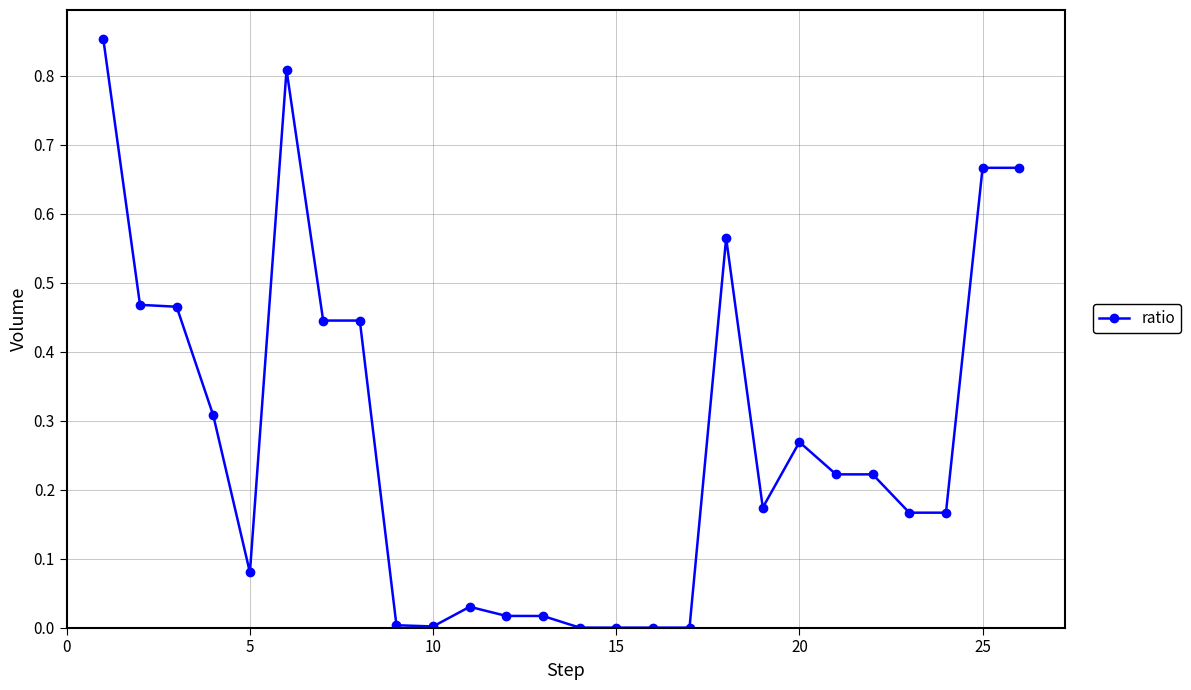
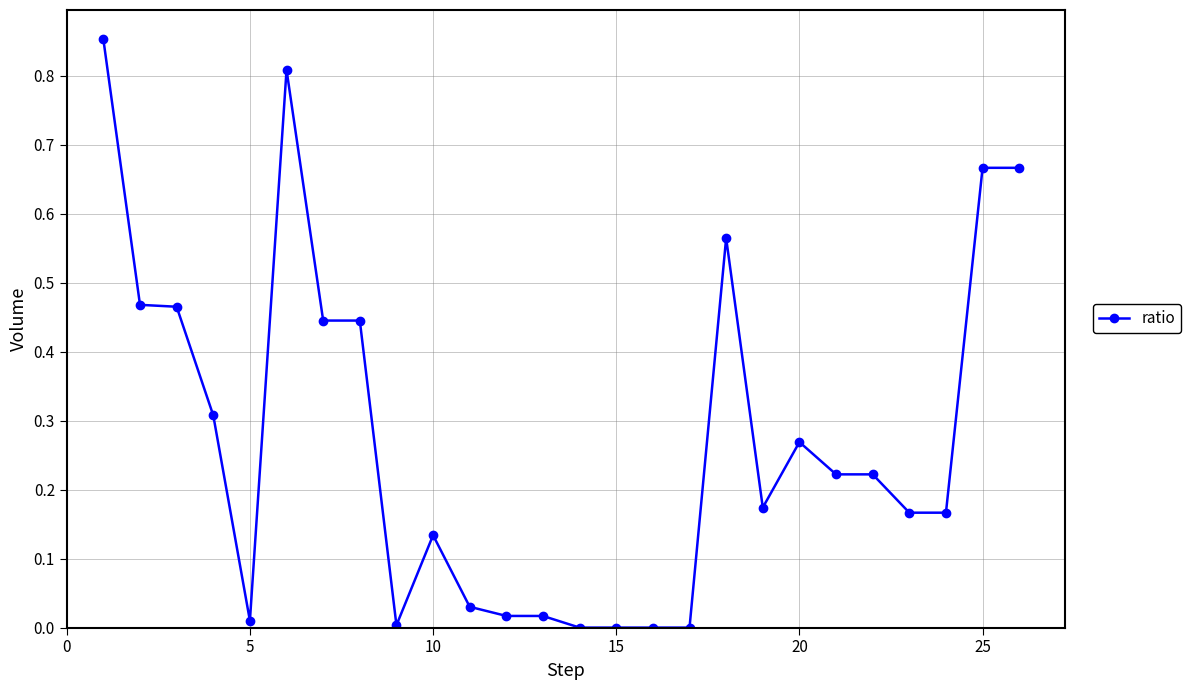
  {
-   "5": 0.08,
-   "10": 0.00,
+   "5": 0.01,
+   "10": 0.13,
    "15": 0.00,
    "20": 0.27,
    "25": 0.67
  }
